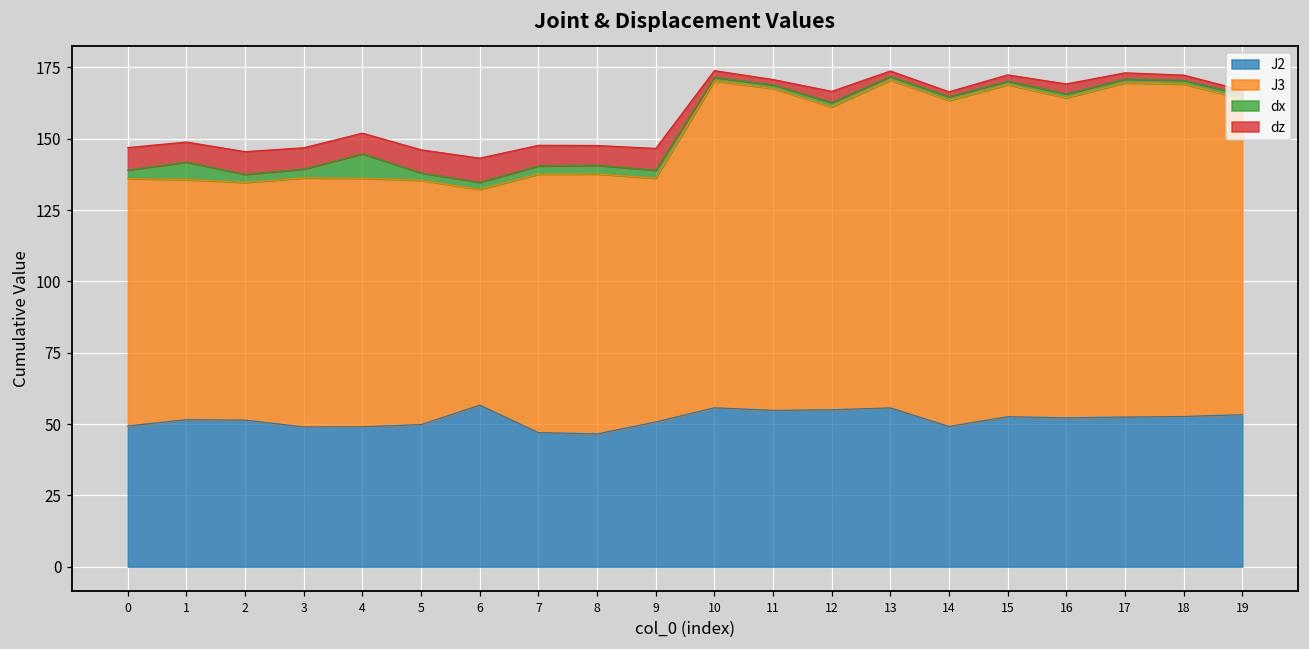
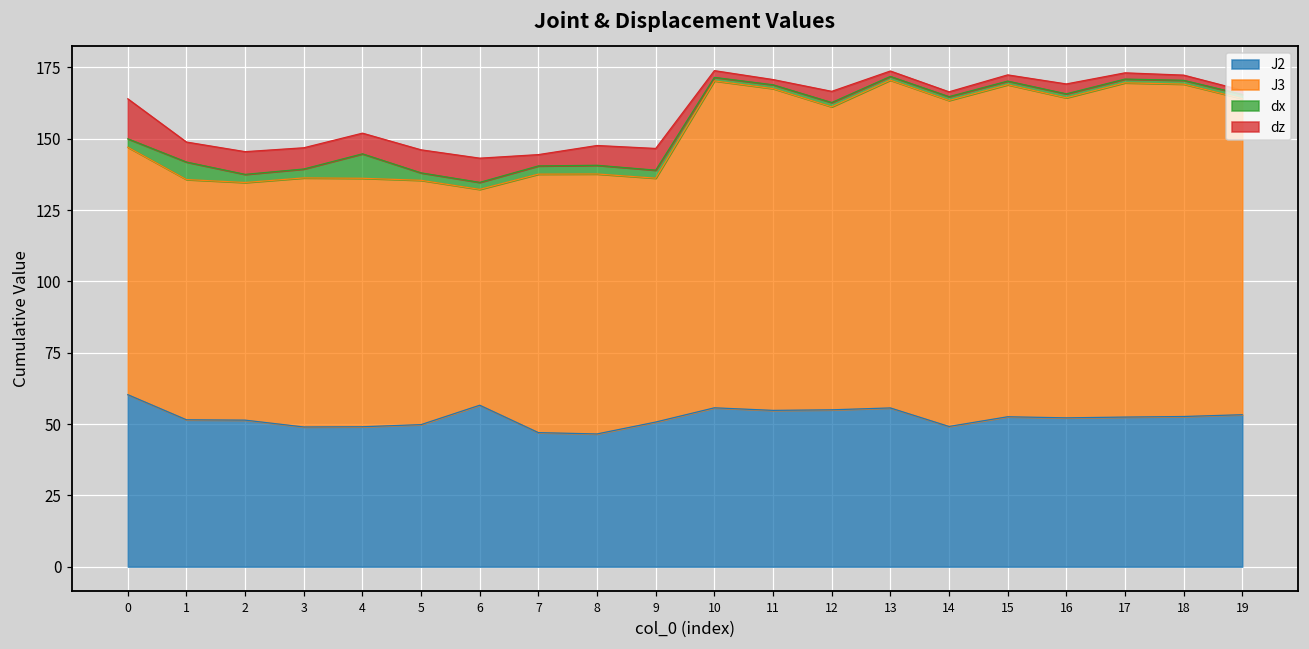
  {
    "J2": {
-     "0": 49,
+     "0": 60,
      "1": 51,
      "2": 51,
      "3": 49,
      "4": 49,
      "5": 50,
      "6": 57,
      "7": 47,
      "8": 47,
      "9": 51,
      "10": 56,
      "11": 55,
      "12": 55,
      "13": 56,
      "14": 49,
      "15": 53,
      "16": 52,
      "17": 52,
      "18": 53,
      "19": 53
    },
    "J3": {
      "0": 87,
      "1": 84,
      "2": 83,
      "3": 87,
      "4": 87,
      "5": 86,
      "6": 76,
      "7": 91,
      "8": 91,
      "9": 85,
      "10": 115,
      "11": 113,
      "12": 106,
      "13": 115,
      "14": 114,
      "15": 116,
      "16": 112,
      "17": 117,
      "18": 117
    },
    "dx": {
      "0": 3,
      "1": 6,
      "2": 3,
      "3": 3,
      "4": 9,
      "5": 3,
      "6": 2,
      "7": 3,
      "8": 3,
      "9": 3,
      "10": 1,
      "11": 1,
      "12": 2,
      "13": 1,
      "14": 1,
      "15": 1,
      "16": 1,
      "17": 1,
      "18": 1
    },
    "dz": {
-     "0": 8,
+     "0": 14,
      "1": 7,
      "2": 8,
      "3": 7,
      "4": 7,
      "5": 8,
      "6": 8,
-     "7": 7,
+     "7": 4,
      "8": 7,
      "9": 8,
      "10": 2,
      "11": 2,
      "12": 4,
      "13": 2,
      "14": 2,
      "15": 2,
      "16": 3,
      "17": 2,
      "18": 2
    }
  }
